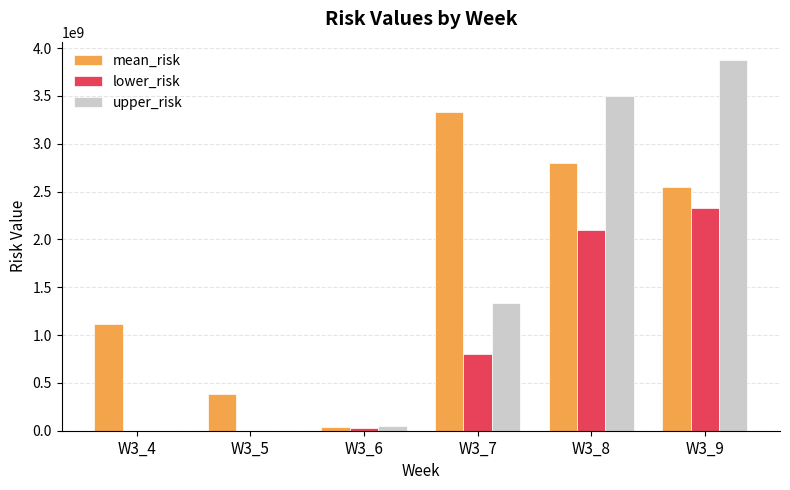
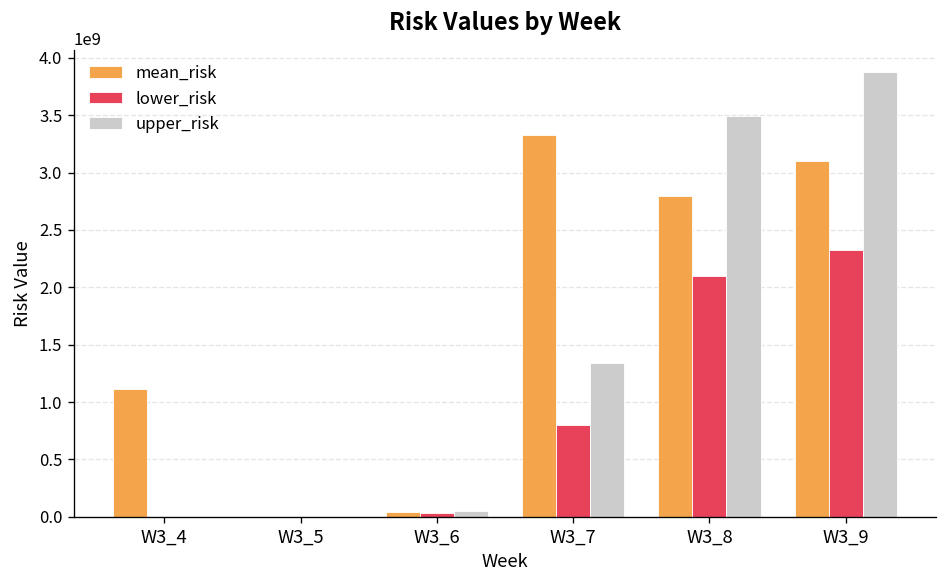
  {
    "mean_risk": {
      "W3_4": 1100000000,
-     "W3_5": 400000000,
+     "W3_5": 0,
      "W3_6": 0,
      "W3_7": 3300000000,
      "W3_8": 2800000000,
-     "W3_9": 2500000000
+     "W3_9": 3100000000
    },
    "lower_risk": {
      "W3_6": 0,
      "W3_7": 800000000,
      "W3_8": 2100000000,
      "W3_9": 2300000000
    },
    "upper_risk": {
      "W3_6": 100000000,
      "W3_7": 1300000000,
      "W3_8": 3500000000,
      "W3_9": 3900000000
    }
  }
